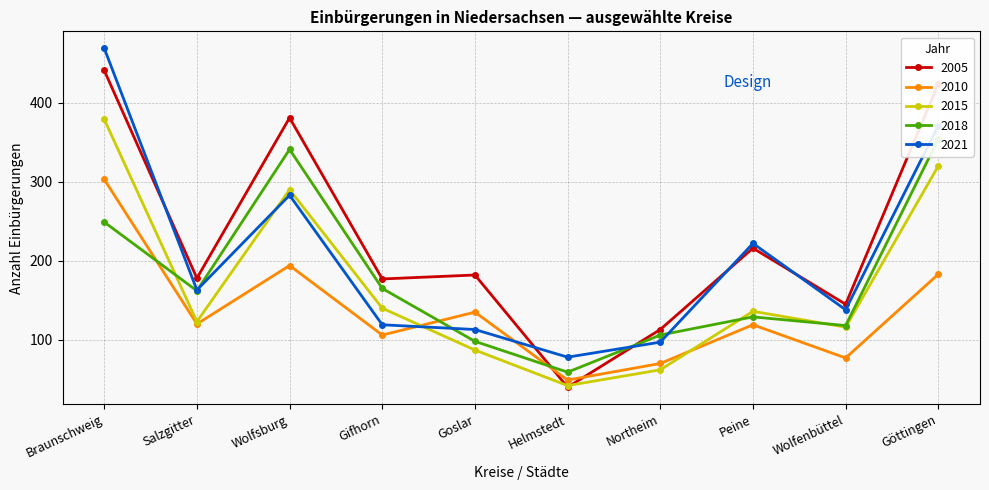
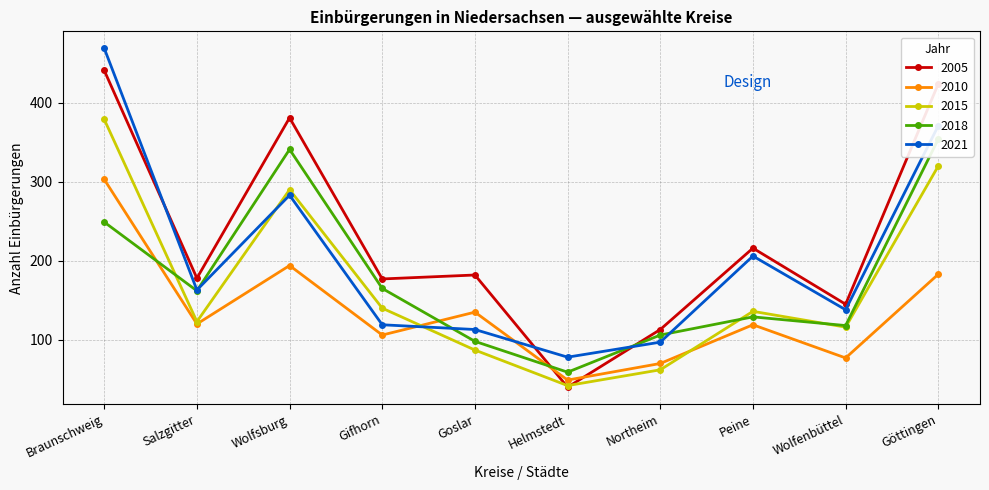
  {
    "2005": {
      "Braunschweig": 440,
      "Salzgitter": 180,
      "Wolfsburg": 380,
      "Gifhorn": 180,
      "Goslar": 180,
      "Northeim": 110,
      "Peine": 220,
      "Wolfenbüttel": 150
    },
    "2010": {
      "Braunschweig": 300,
      "Wolfsburg": 190,
      "Gifhorn": 110,
      "Goslar": 140,
      "Helmstedt": 50,
      "Northeim": 70,
      "Peine": 120,
      "Wolfenbüttel": 80,
      "Göttingen": 180
    },
    "2015": {
      "Braunschweig": 380,
      "Wolfsburg": 290,
      "Gifhorn": 140,
      "Goslar": 90,
      "Northeim": 60,
      "Peine": 140,
      "Göttingen": 320
    },
    "2018": {
      "Braunschweig": 250,
      "Wolfsburg": 340,
      "Gifhorn": 170,
      "Goslar": 100,
      "Helmstedt": 60,
      "Northeim": 110,
      "Peine": 130
    },
    "2021": {
      "Braunschweig": 470,
      "Wolfsburg": 280,
      "Gifhorn": 120,
      "Goslar": 110,
      "Helmstedt": 80,
      "Northeim": 100,
-     "Peine": 220,
+     "Peine": 210,
      "Wolfenbüttel": 140
    }
  }
